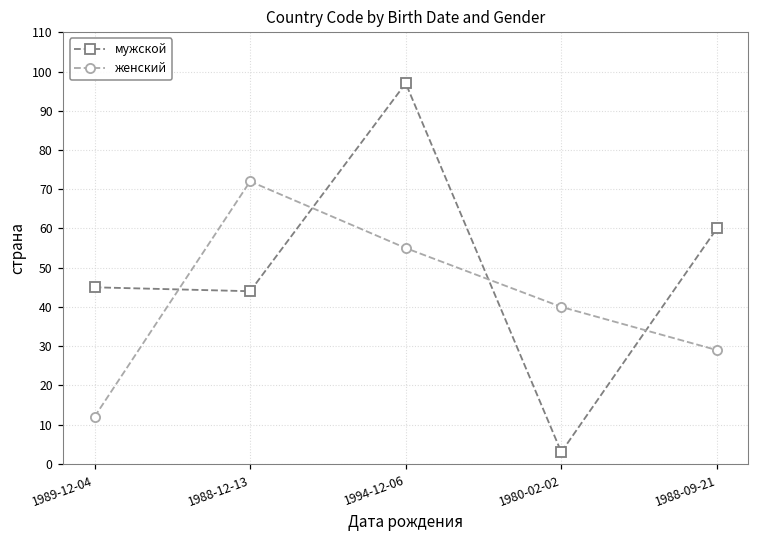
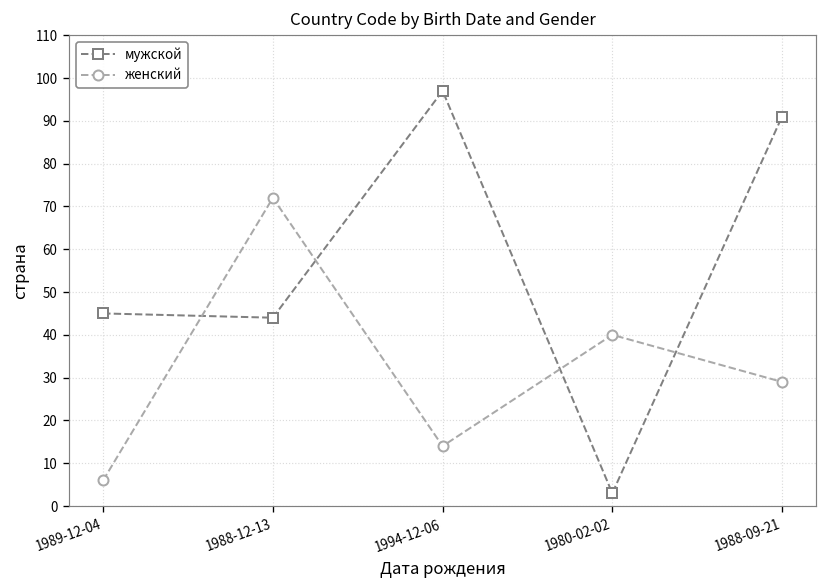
  {
    "мужской": {
      "1989-12-04": 45,
      "1988-12-13": 44,
      "1994-12-06": 97,
      "1980-02-02": 3,
-     "1988-09-21": 60
+     "1988-09-21": 91
    },
    "женский": {
-     "1989-12-04": 12,
+     "1989-12-04": 6,
      "1988-12-13": 72,
-     "1994-12-06": 55,
+     "1994-12-06": 14,
      "1980-02-02": 40,
      "1988-09-21": 29
    }
  }
